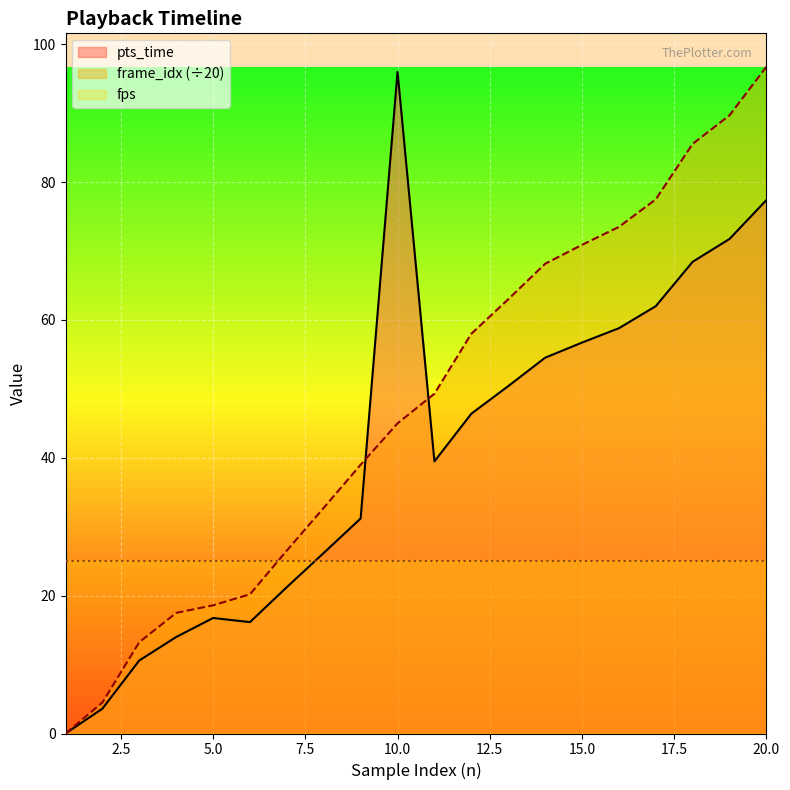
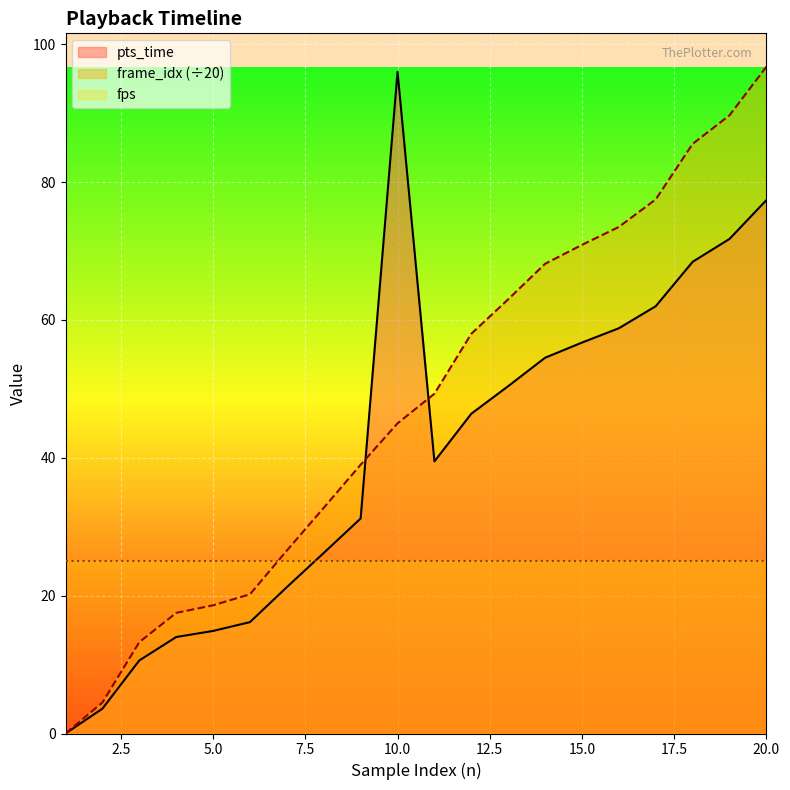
  {
    "pts_time": {
-     "5.0": 17,
+     "5.0": 15,
      "10.0": 96,
      "15.0": 57,
      "20.0": 77
    }
  }
